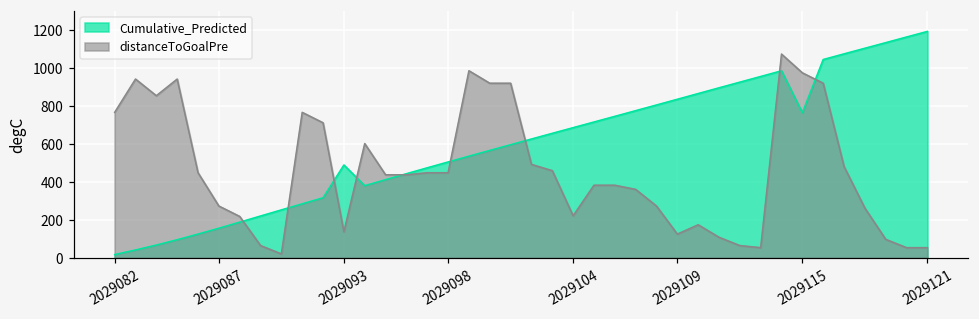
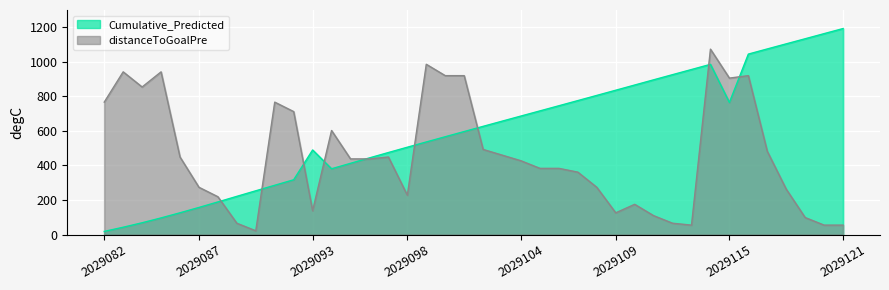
  {
    "Cumulative_Predicted": {
      "2029082": 20,
      "2029087": 160,
      "2029093": 490,
      "2029098": 510,
      "2029104": 690,
      "2029109": 840,
      "2029115": 760,
      "2029121": 1190
    },
    "distanceToGoalPre": {
      "2029082": 770,
      "2029087": 270,
      "2029093": 140,
-     "2029098": 450,
-     "2029104": 220,
+     "2029098": 230,
+     "2029104": 430,
      "2029109": 130,
-     "2029115": 970,
+     "2029115": 910,
      "2029121": 50
    }
  }
